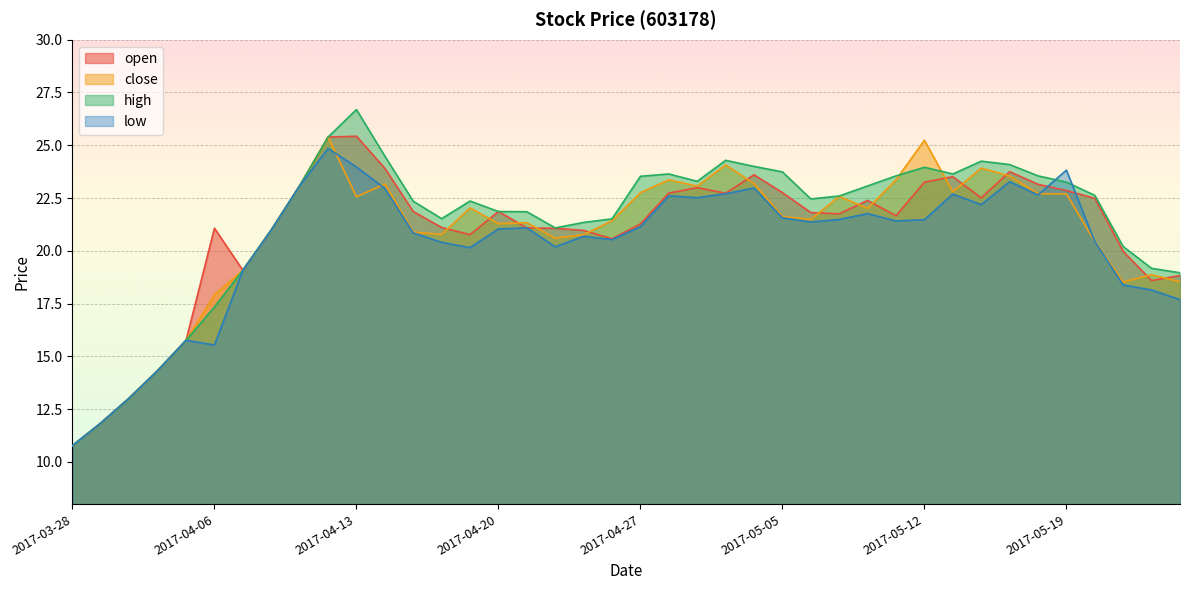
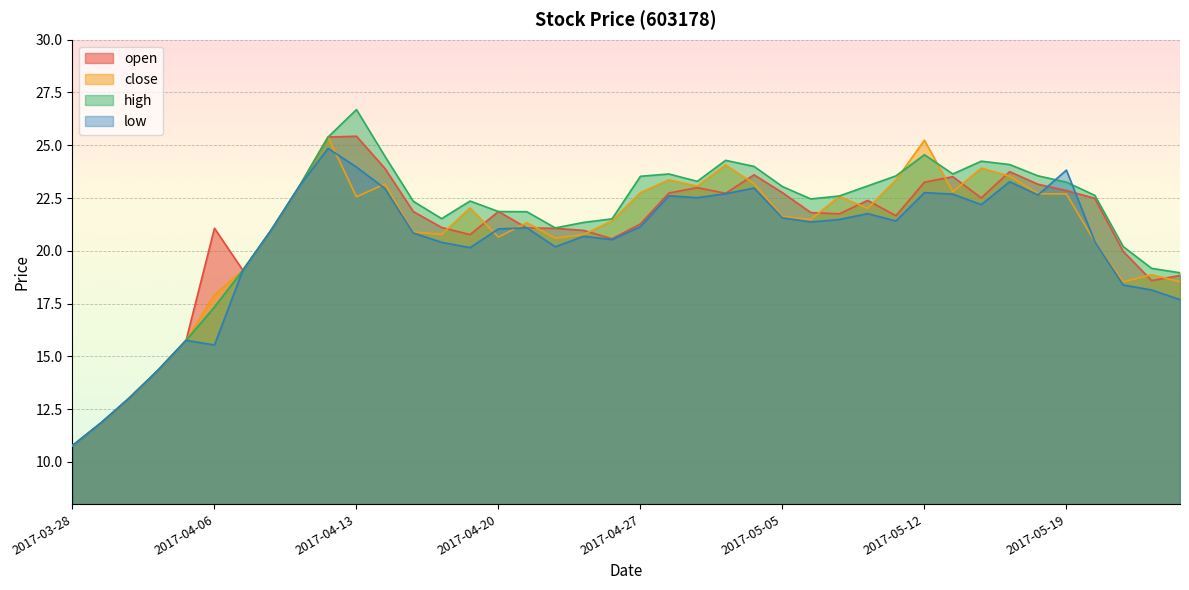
  {
    "open": {
      "2017-04-06": 21.1,
      "2017-04-13": 25.4,
      "2017-04-27": 21.3,
      "2017-05-05": 22.8,
      "2017-05-12": 23.3,
      "2017-05-19": 22.9
    },
    "close": {
      "2017-04-06": 17.9,
      "2017-04-13": 22.6,
-     "2017-04-20": 21.3,
+     "2017-04-20": 20.7,
      "2017-04-27": 22.8,
      "2017-05-12": 25.2,
      "2017-05-19": 22.7
    },
    "high": {
      "2017-04-06": 17.3,
      "2017-04-13": 26.7,
      "2017-04-27": 23.5,
-     "2017-05-05": 23.7,
-     "2017-05-12": 24.0,
+     "2017-05-05": 23.0,
+     "2017-05-12": 24.6,
      "2017-05-19": 23.3
    },
    "low": {
      "2017-04-06": 15.5,
      "2017-04-13": 24.0,
      "2017-04-20": 21.0,
      "2017-04-27": 21.1,
-     "2017-05-12": 21.5,
+     "2017-05-12": 22.8,
      "2017-05-19": 23.8
    }
  }
